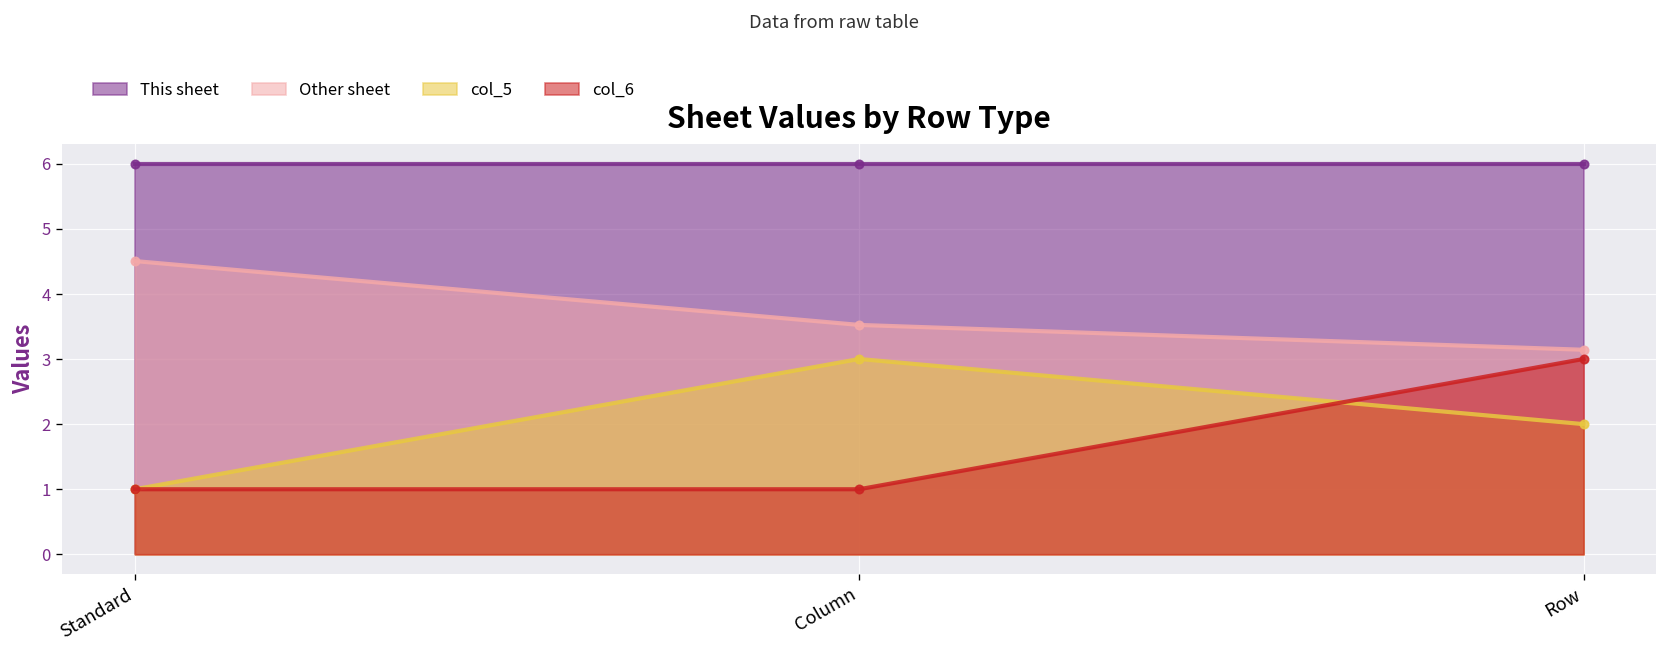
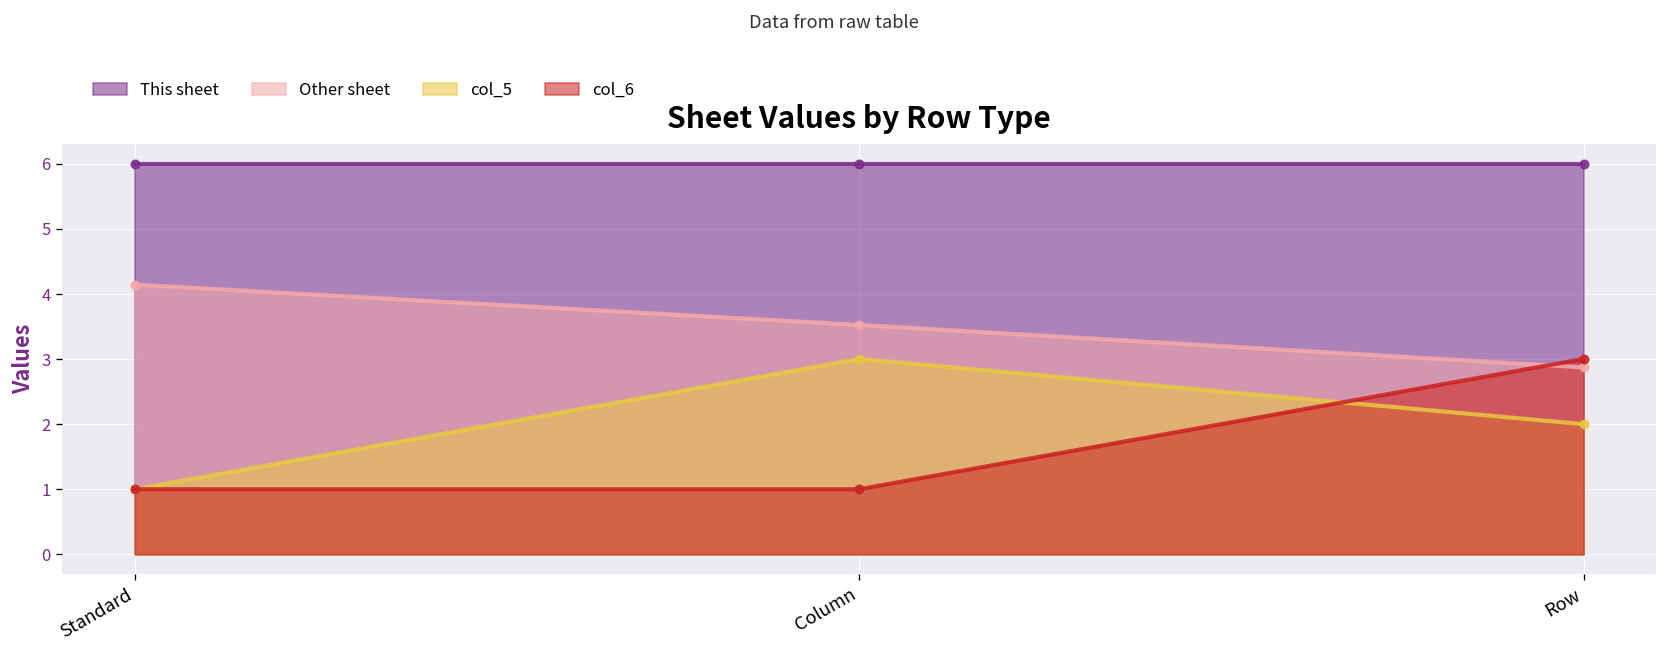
  {
    "This sheet": {
      "Standard": 6.0,
      "Column": 6.0,
      "Row": 6.0
    },
    "Other sheet": {
-     "Standard": 4.5,
+     "Standard": 4.1,
      "Column": 3.5,
-     "Row": 3.1
+     "Row": 2.9
    },
    "col_5": {
      "Column": 3.0,
      "Row": 2.0
    },
    "col_6": {
      "Column": 1.0,
      "Row": 3.0
    }
  }
